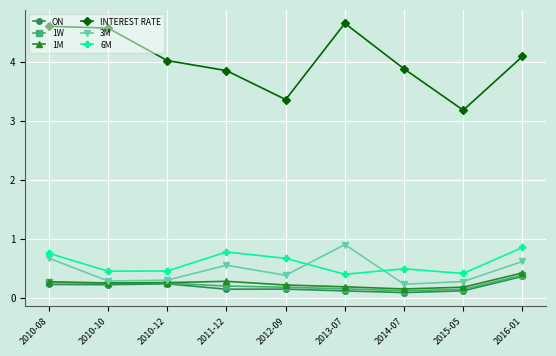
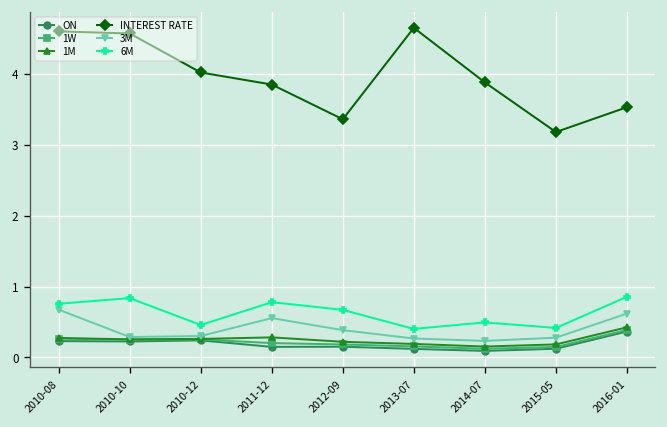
  {
    "INTEREST RATE": {
      "2010-12": 4.0,
      "2011-12": 3.9,
      "2012-09": 3.4,
      "2013-07": 4.7,
      "2014-07": 3.9,
      "2015-05": 3.2,
-     "2016-01": 4.1
+     "2016-01": 3.5
    },
    "3M": {
      "2010-08": 0.7,
      "2011-12": 0.6,
      "2012-09": 0.4,
-     "2013-07": 0.9,
+     "2013-07": 0.3,
      "2014-07": 0.2,
      "2015-05": 0.3,
      "2016-01": 0.6
    },
    "6M": {
      "2010-08": 0.8,
-     "2010-10": 0.5,
+     "2010-10": 0.8,
      "2010-12": 0.5,
      "2011-12": 0.8,
      "2012-09": 0.7,
      "2013-07": 0.4,
      "2014-07": 0.5,
      "2015-05": 0.4,
      "2016-01": 0.9
    }
  }
